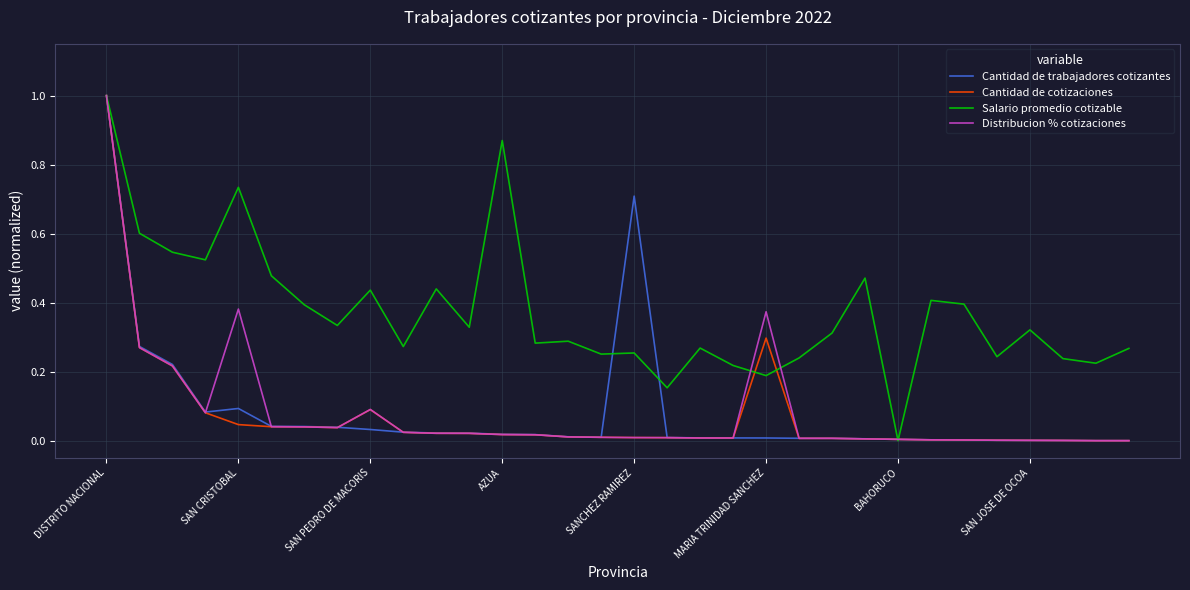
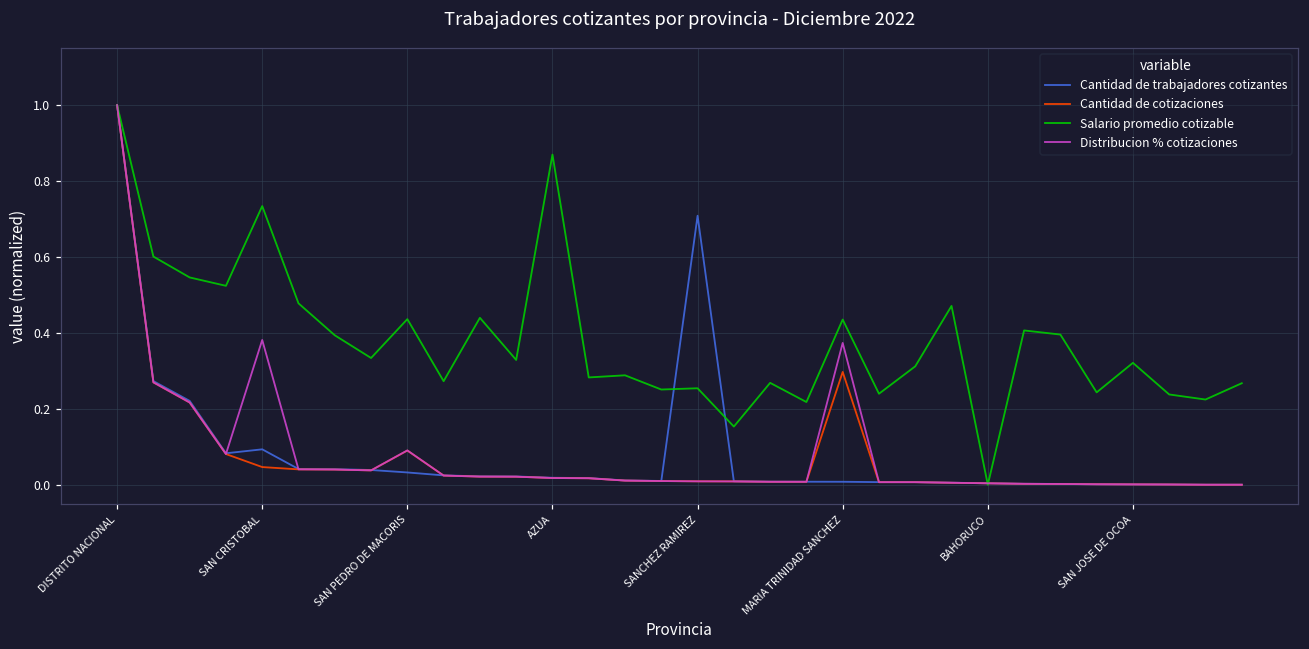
  {
    "Cantidad de trabajadores cotizantes": {
      "SAN CRISTOBAL": 0.09,
      "SAN PEDRO DE MACORIS": 0.03,
      "SANCHEZ RAMIREZ": 0.71,
      "MARIA TRINIDAD SANCHEZ": 0.01
    },
    "Cantidad de cotizaciones": {
      "SAN CRISTOBAL": 0.05,
      "MARIA TRINIDAD SANCHEZ": 0.30
    },
    "Salario promedio cotizable": {
      "SAN CRISTOBAL": 0.73,
      "SAN PEDRO DE MACORIS": 0.44,
      "AZUA": 0.87,
      "SANCHEZ RAMIREZ": 0.25,
-     "MARIA TRINIDAD SANCHEZ": 0.19,
+     "MARIA TRINIDAD SANCHEZ": 0.44,
      "SAN JOSE DE OCOA": 0.32
    },
    "Distribucion % cotizaciones": {
      "SAN CRISTOBAL": 0.38,
      "MARIA TRINIDAD SANCHEZ": 0.37
    }
  }
